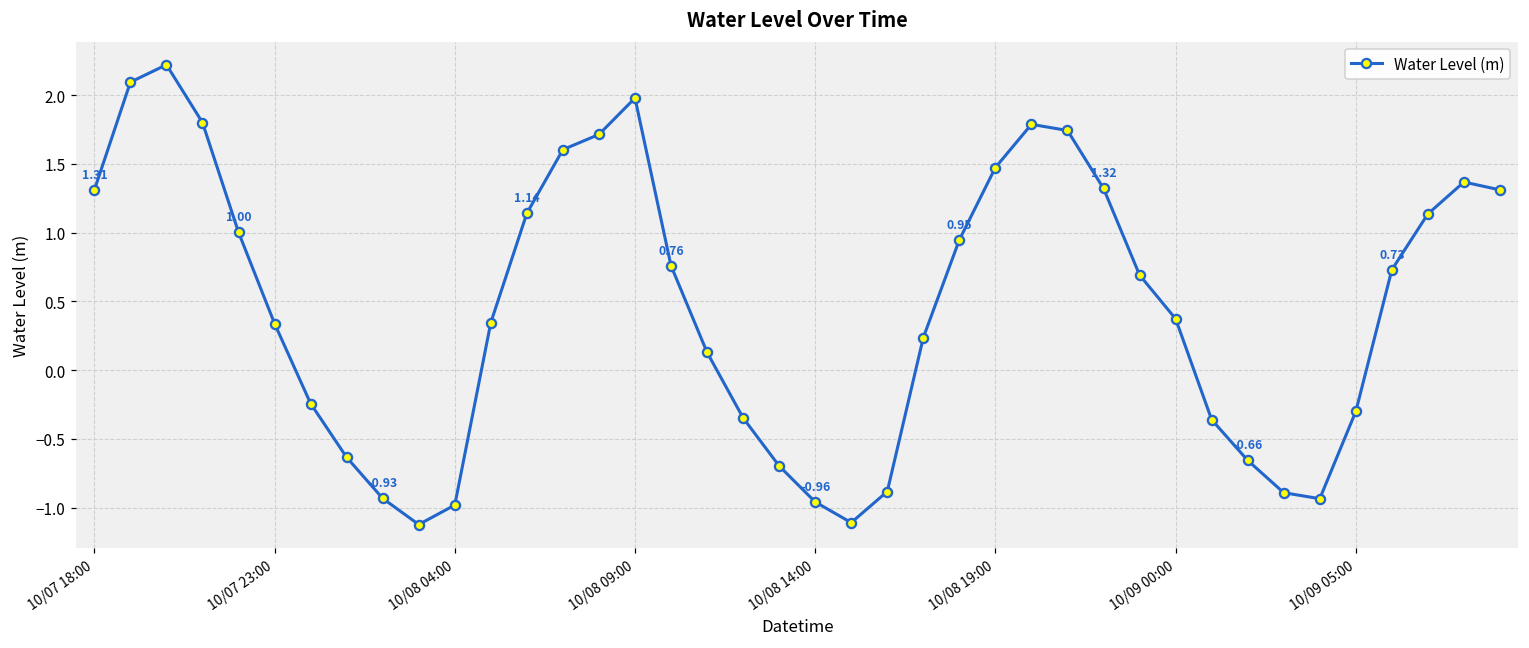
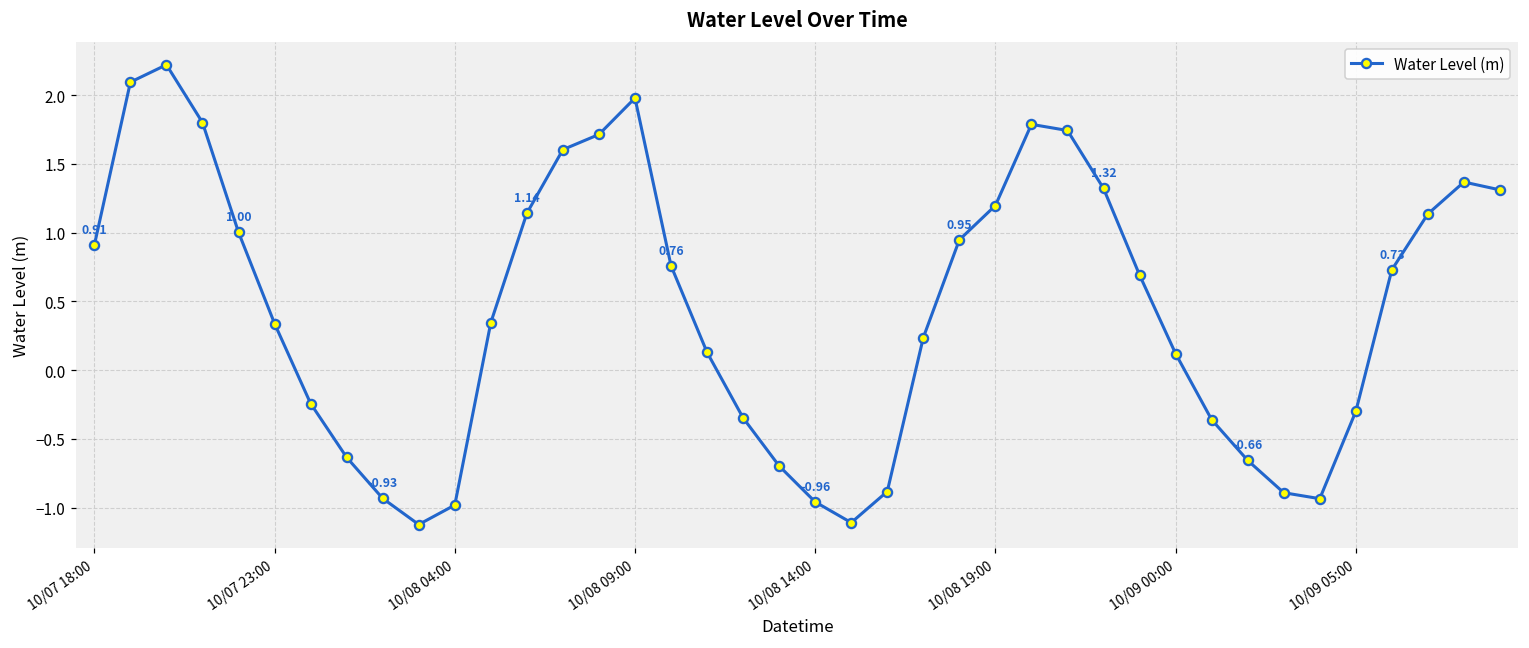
  {
-   "10/07 18:00": 1.31,
+   "10/07 18:00": 0.91,
    "10/08 14:00": -0.96,
-   "10/08 19:00": 1.47,
-   "10/09 00:00": 0.37
+   "10/08 19:00": 1.20,
+   "10/09 00:00": 0.12
  }
